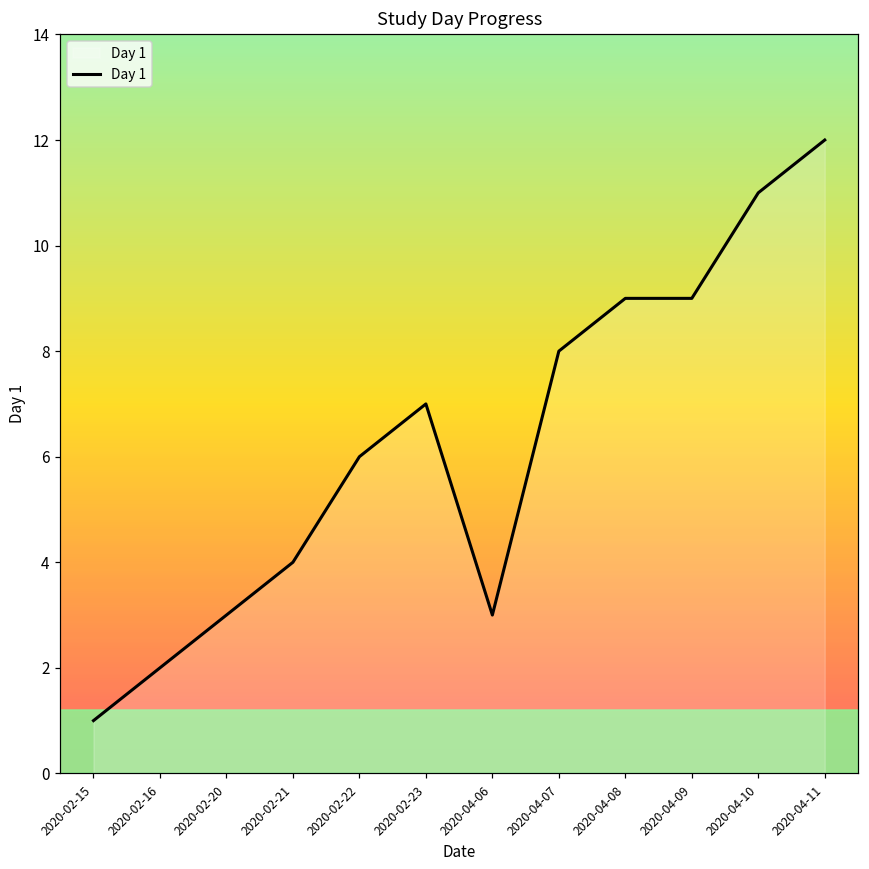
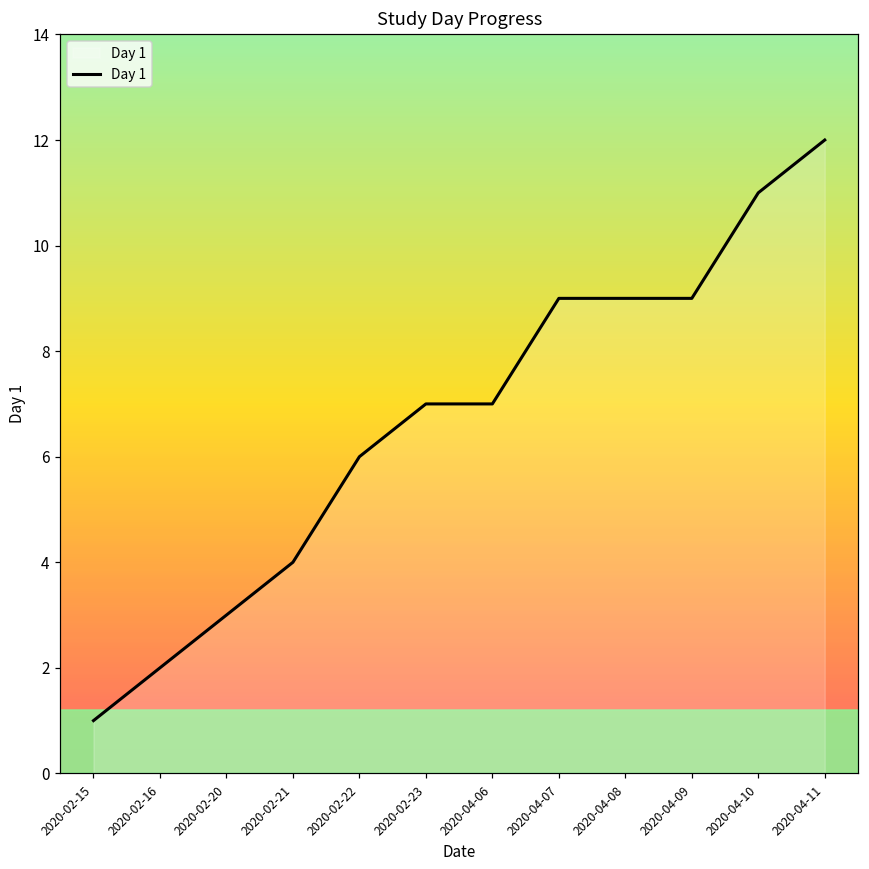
  {
    "2020-02-16": 2,
    "2020-02-20": 3,
    "2020-02-21": 4,
    "2020-02-22": 6,
    "2020-02-23": 7,
-   "2020-04-06": 3,
-   "2020-04-07": 8,
+   "2020-04-06": 7,
+   "2020-04-07": 9,
    "2020-04-08": 9,
    "2020-04-09": 9,
    "2020-04-10": 11,
    "2020-04-11": 12
  }
